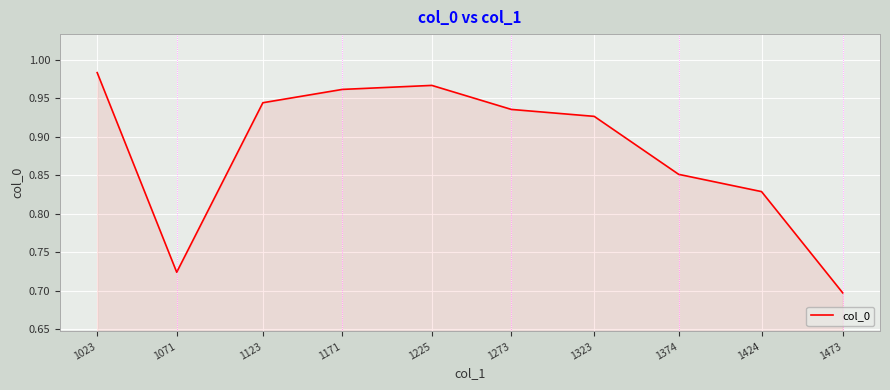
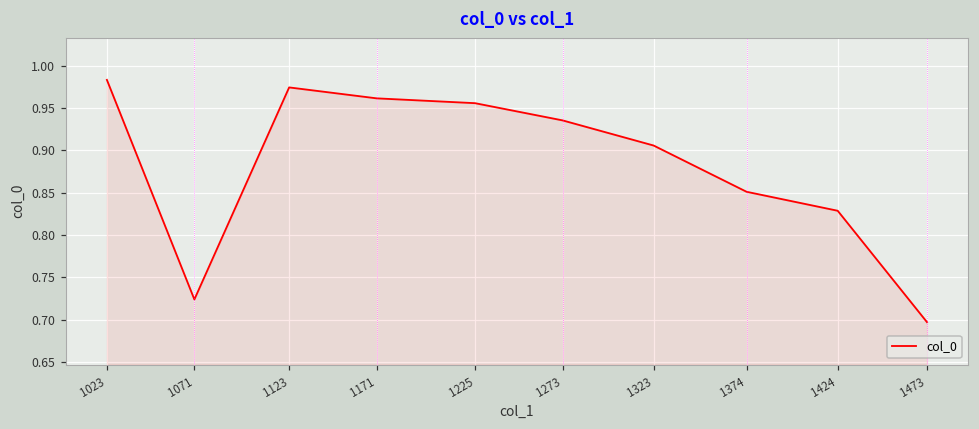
  {
    "1023": 0.98,
    "1071": 0.72,
-   "1123": 0.94,
+   "1123": 0.97,
    "1171": 0.96,
-   "1225": 0.97,
+   "1225": 0.96,
    "1273": 0.94,
-   "1323": 0.93,
+   "1323": 0.91,
    "1374": 0.85,
    "1424": 0.83,
    "1473": 0.70
  }
